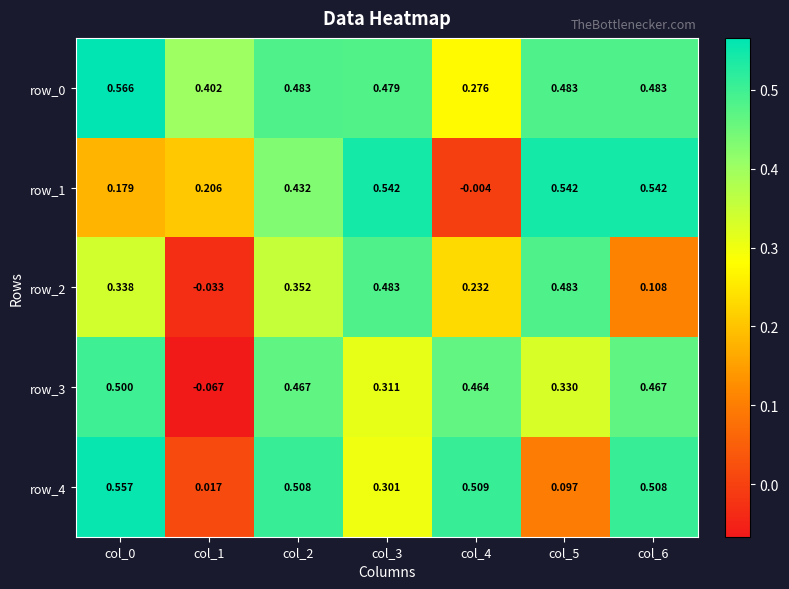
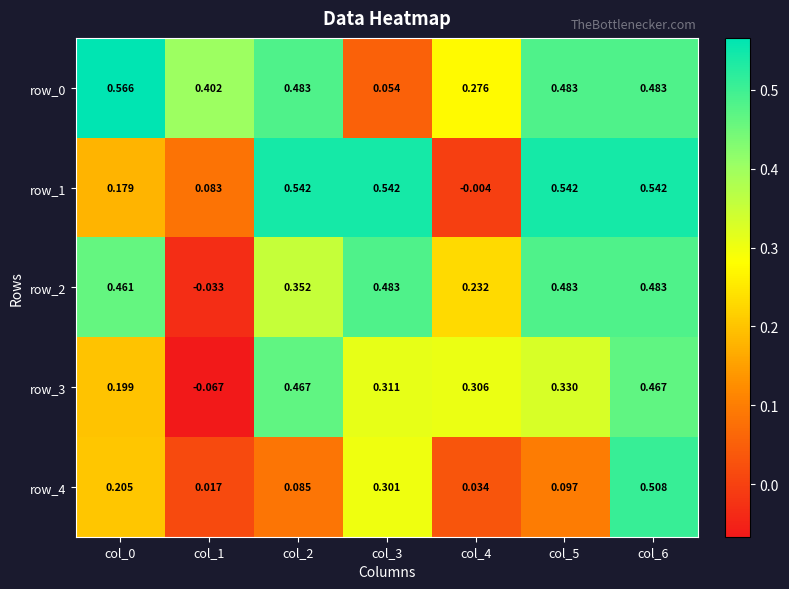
  {
    "row_0": {
      "col_0": 0.566,
      "col_1": 0.402,
      "col_2": 0.483,
-     "col_3": 0.479,
+     "col_3": 0.054,
      "col_4": 0.276,
      "col_5": 0.483,
      "col_6": 0.483
    },
    "row_1": {
      "col_0": 0.179,
-     "col_1": 0.206,
-     "col_2": 0.432,
+     "col_1": 0.083,
+     "col_2": 0.542,
      "col_3": 0.542,
      "col_4": -0.004,
      "col_5": 0.542,
      "col_6": 0.542
    },
    "row_2": {
-     "col_0": 0.338,
+     "col_0": 0.461,
      "col_1": -0.033,
      "col_2": 0.352,
      "col_3": 0.483,
      "col_4": 0.232,
      "col_5": 0.483,
-     "col_6": 0.108
+     "col_6": 0.483
    },
    "row_3": {
-     "col_0": 0.500,
+     "col_0": 0.199,
      "col_1": -0.067,
      "col_2": 0.467,
      "col_3": 0.311,
-     "col_4": 0.464,
+     "col_4": 0.306,
      "col_5": 0.330,
      "col_6": 0.467
    },
    "row_4": {
-     "col_0": 0.557,
+     "col_0": 0.205,
      "col_1": 0.017,
-     "col_2": 0.508,
+     "col_2": 0.085,
      "col_3": 0.301,
-     "col_4": 0.509,
+     "col_4": 0.034,
      "col_5": 0.097,
      "col_6": 0.508
    }
  }
